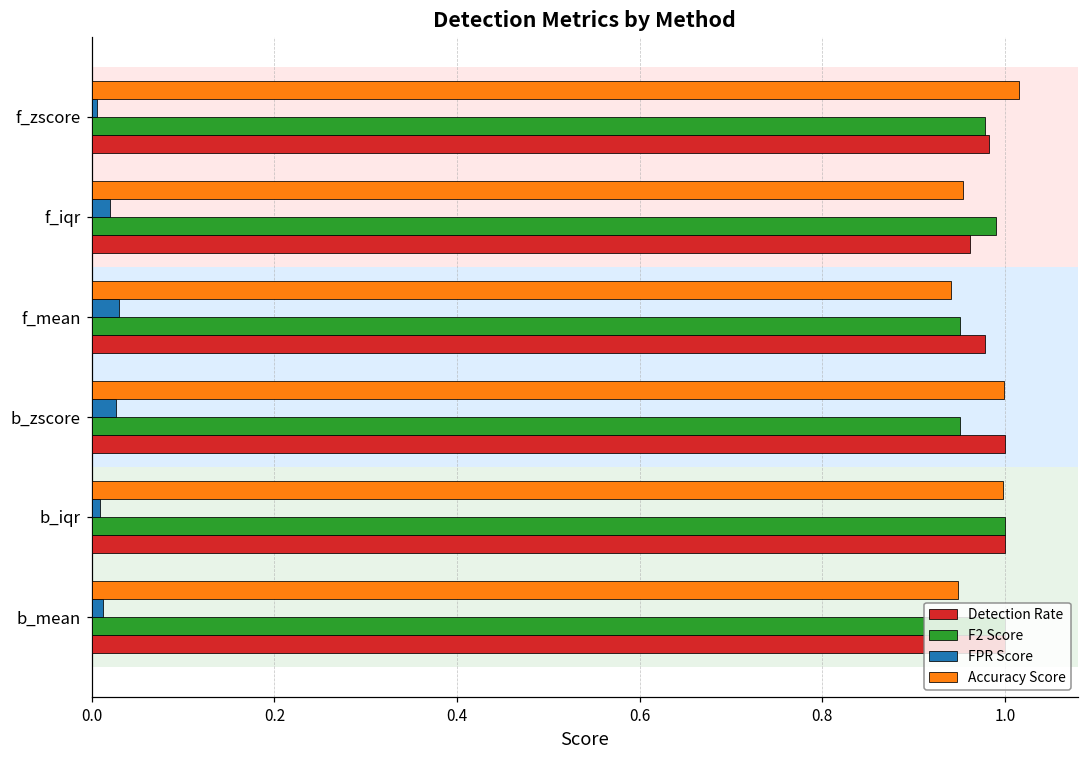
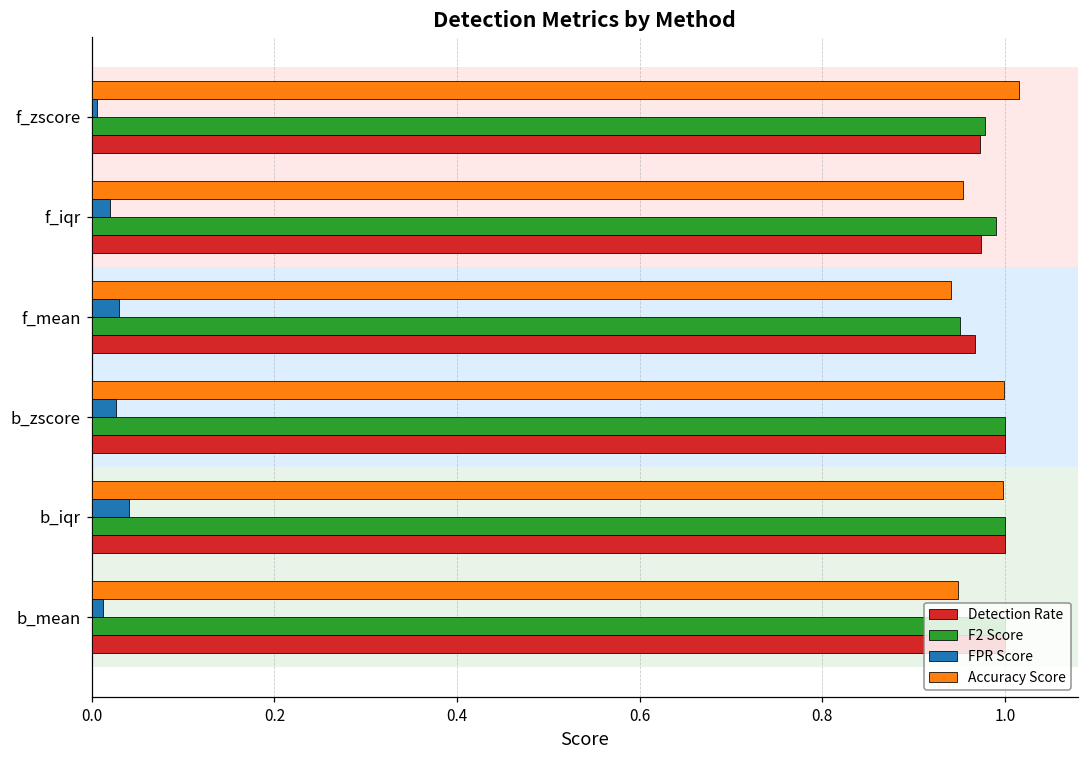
  {
    "Detection Rate": {
-     "f_zscore": 0.98,
-     "f_iqr": 0.96,
-     "f_mean": 0.98
+     "f_zscore": 0.97,
+     "f_iqr": 0.97,
+     "f_mean": 0.97
    },
    "F2 Score": {
-     "b_zscore": 0.95
+     "b_zscore": 1.00
    },
    "FPR Score": {
-     "b_iqr": 0.01
+     "b_iqr": 0.04
    }
  }
